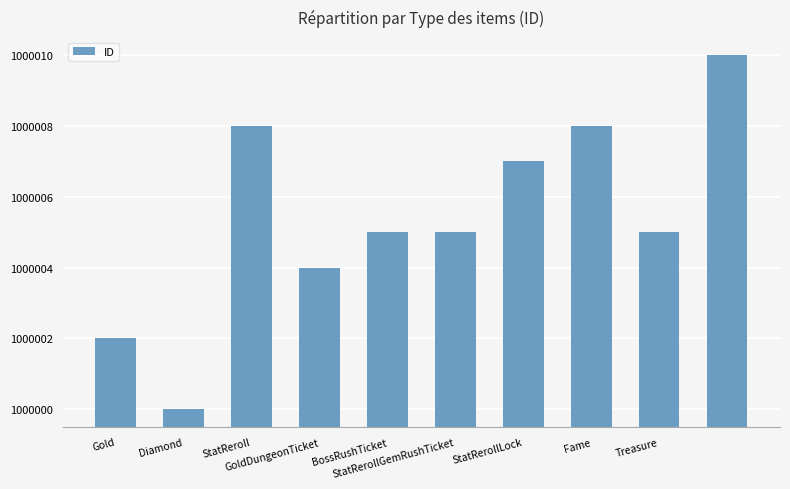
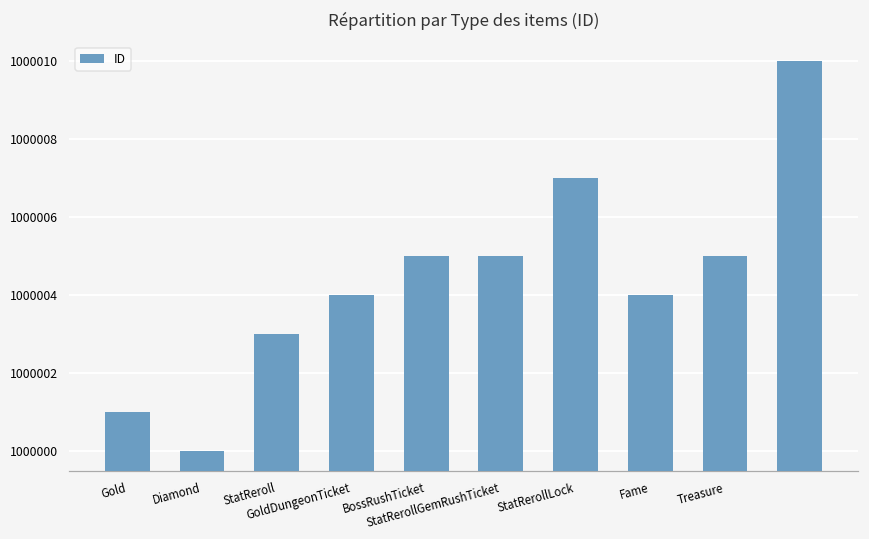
  {
-   "Gold": 1000002,
+   "Gold": 1000001,
    "Diamond": 1000000,
-   "StatReroll": 1000008,
+   "StatReroll": 1000003,
    "GoldDungeonTicket": 1000004,
    "BossRushTicket": 1000005,
    "StatRerollGemRushTicket": 1000005,
    "StatRerollLock": 1000007,
-   "Fame": 1000008,
+   "Fame": 1000004,
    "Treasure": 1000005
  }
